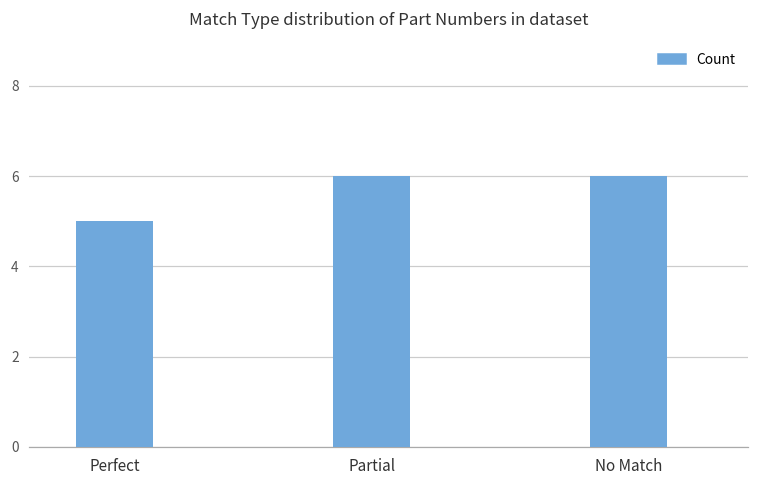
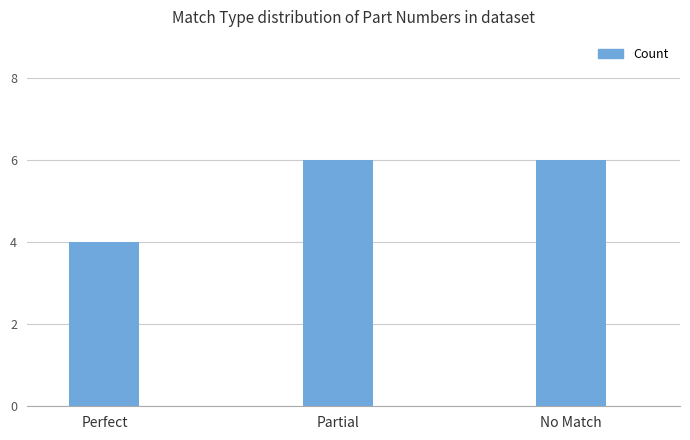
  {
-   "Perfect": 5,
+   "Perfect": 4,
    "Partial": 6,
    "No Match": 6
  }
